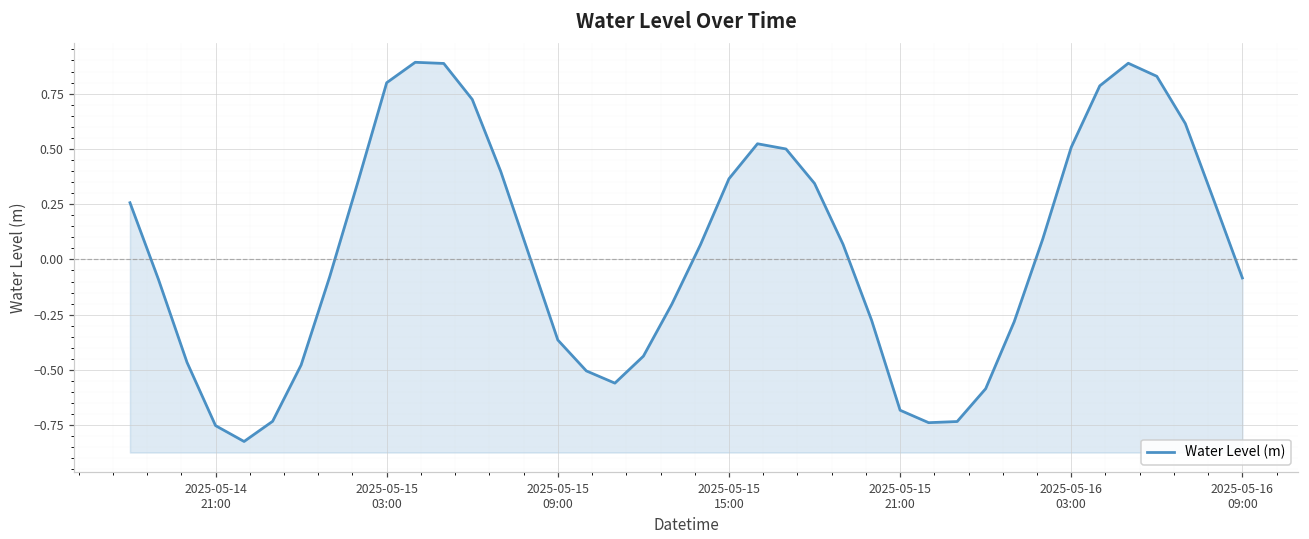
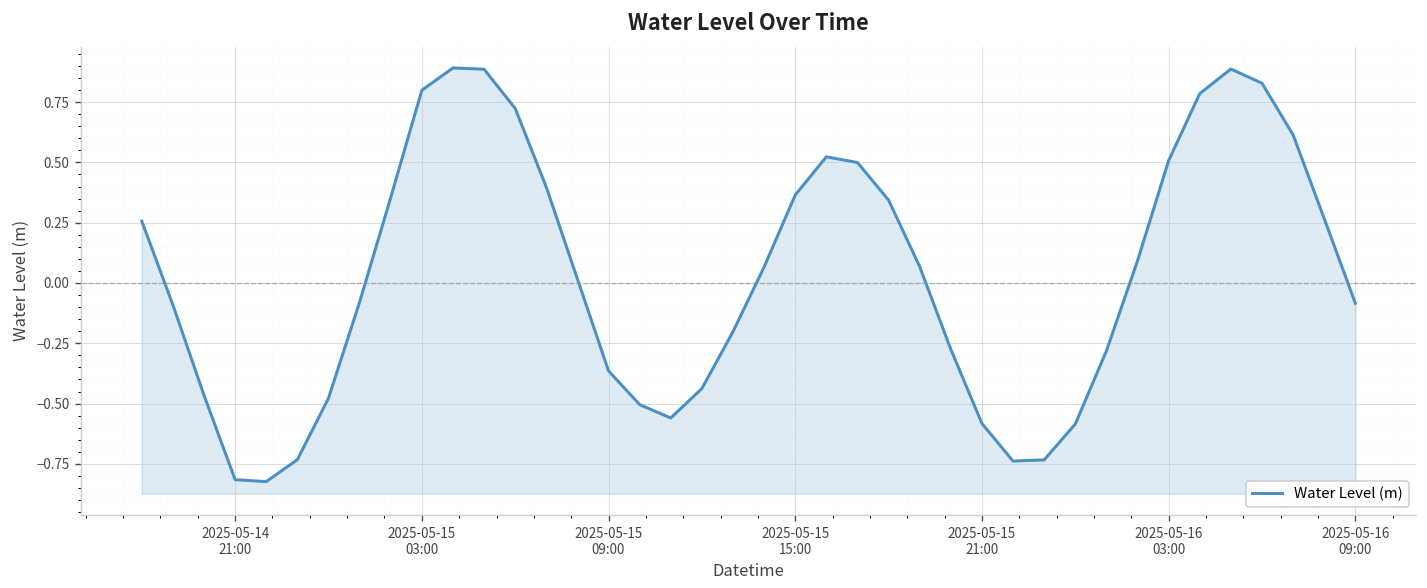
  {
-   "2025-05-14 21:00": -0.75,
+   "2025-05-14 21:00": -0.82,
    "2025-05-15 03:00": 0.80,
    "2025-05-15 09:00": -0.36,
    "2025-05-15 15:00": 0.36,
-   "2025-05-15 21:00": -0.68,
+   "2025-05-15 21:00": -0.58,
    "2025-05-16 03:00": 0.51,
    "2025-05-16 09:00": -0.08
  }
